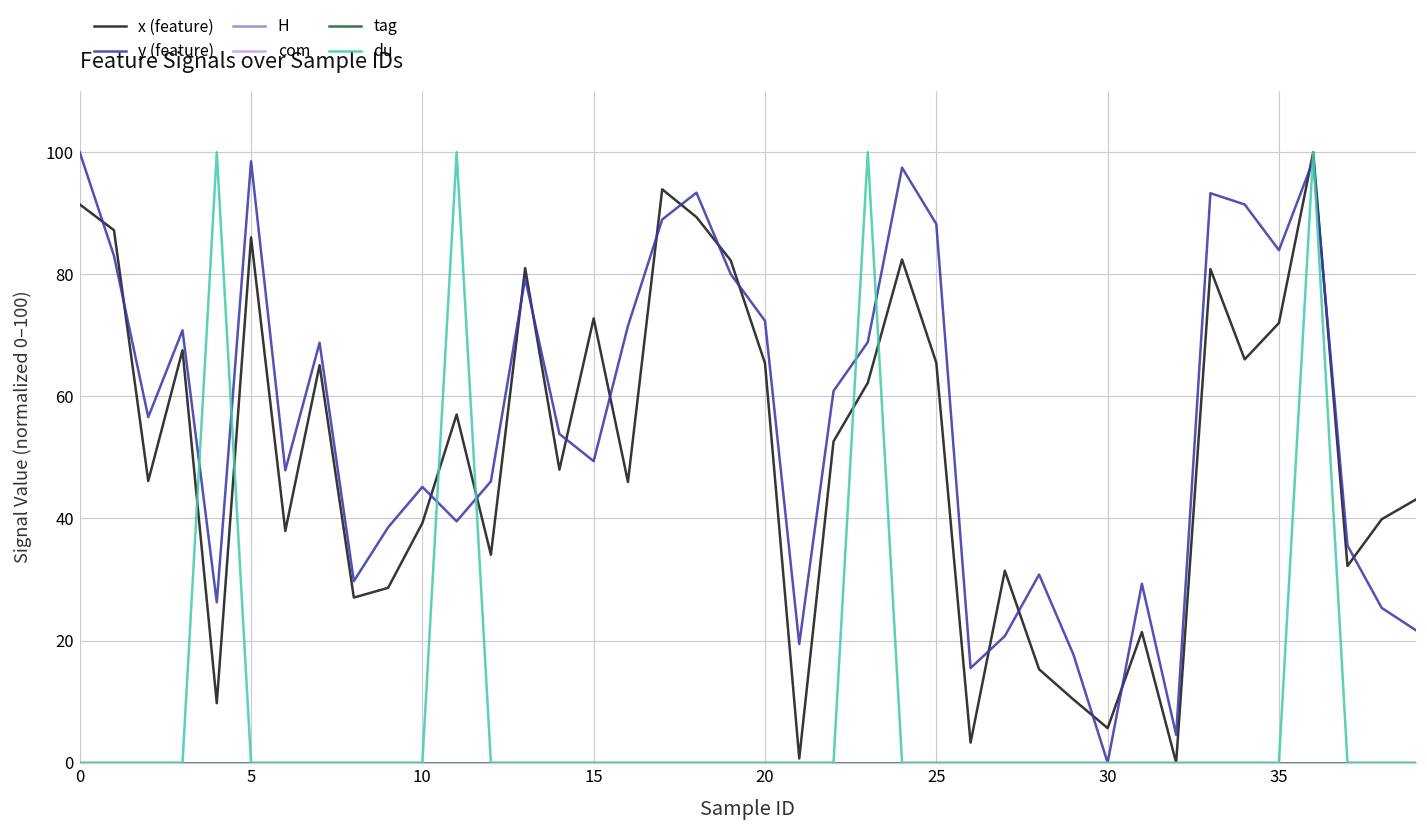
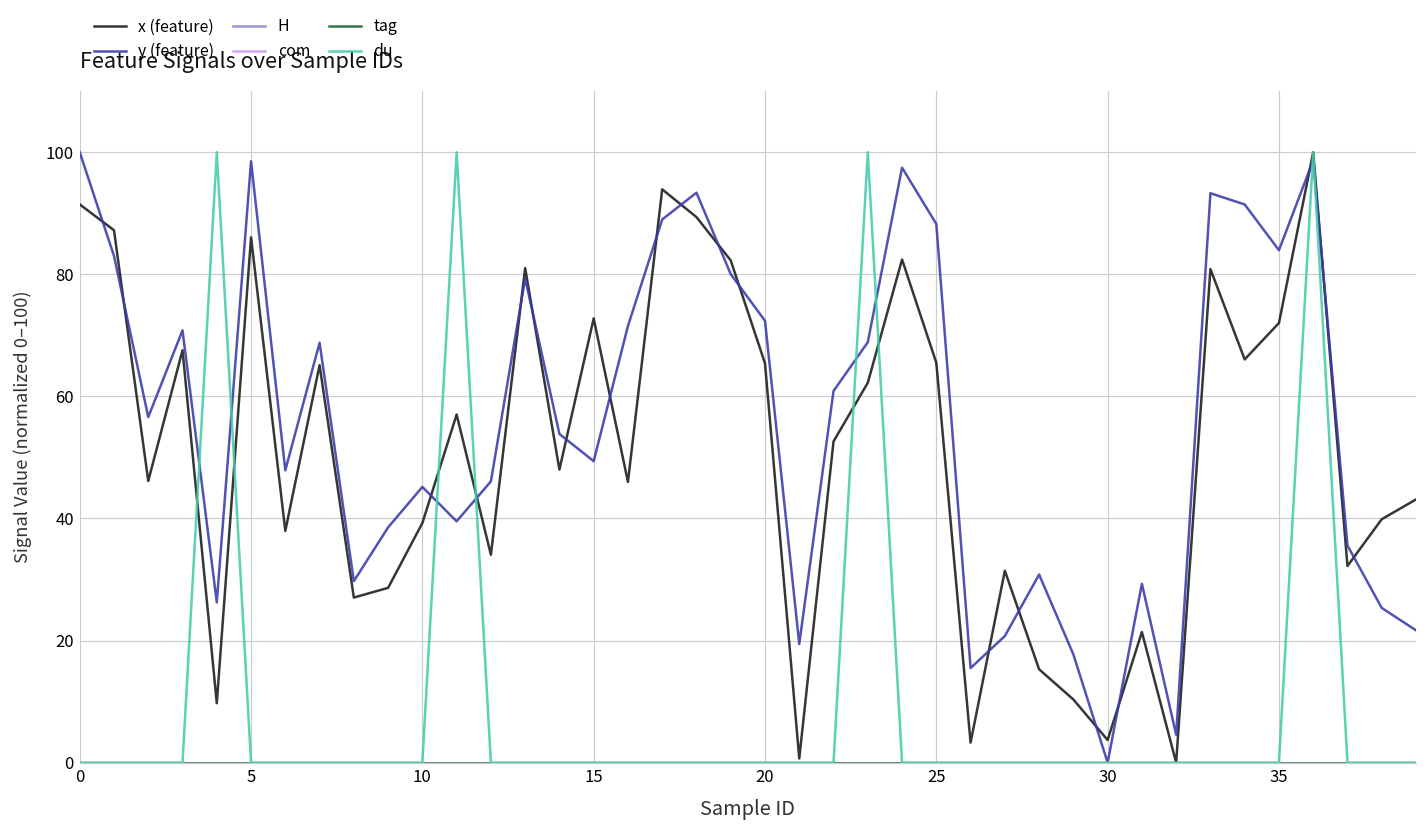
  {
    "x (feature)": {
      "0": 91,
      "5": 86,
      "10": 39,
      "15": 73,
      "20": 65,
      "25": 65,
-     "30": 6,
+     "30": 4,
      "35": 72
    },
    "y (feature)": {
      "0": 100,
      "5": 99,
      "10": 45,
      "15": 49,
      "20": 72,
      "25": 88,
      "35": 84
    }
  }
